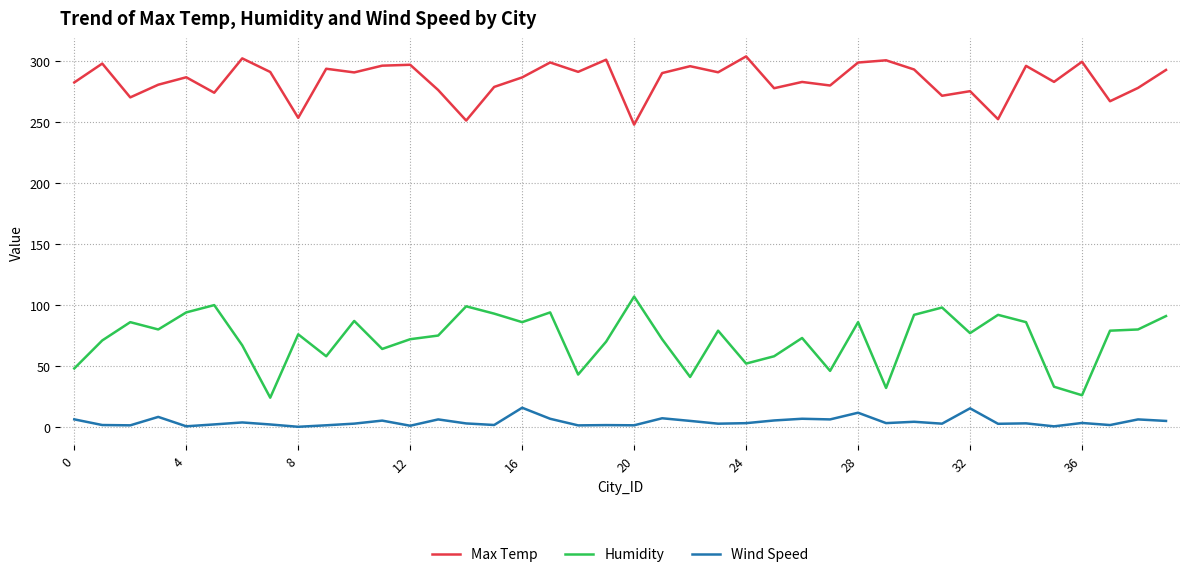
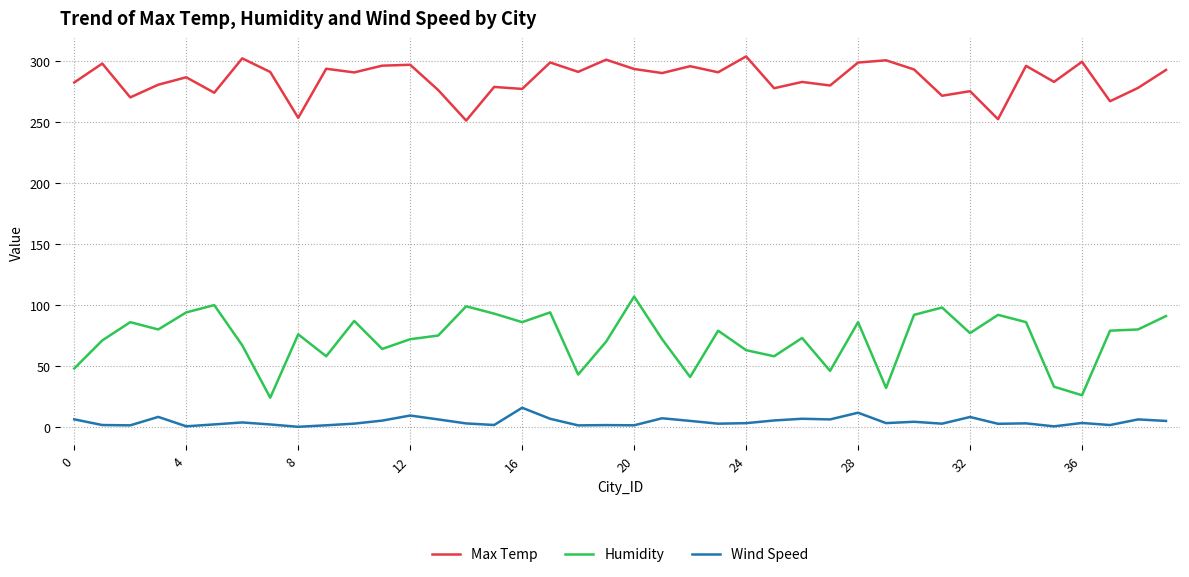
  {
    "Max Temp": {
      "0": 283,
      "4": 287,
      "8": 254,
      "12": 297,
-     "16": 287,
-     "20": 248,
+     "16": 277,
+     "20": 294,
      "24": 304,
      "28": 299,
      "32": 276,
      "36": 300
    },
    "Humidity": {
      "0": 48,
      "4": 94,
      "8": 76,
      "12": 72,
      "16": 86,
      "20": 107,
-     "24": 52,
+     "24": 63,
      "28": 86,
      "32": 77,
      "36": 26
    },
    "Wind Speed": {
      "0": 6,
      "4": 1,
      "8": 0,
-     "12": 1,
+     "12": 9,
      "16": 16,
      "20": 1,
      "24": 3,
      "28": 12,
-     "32": 15,
+     "32": 8,
      "36": 3
    }
  }
